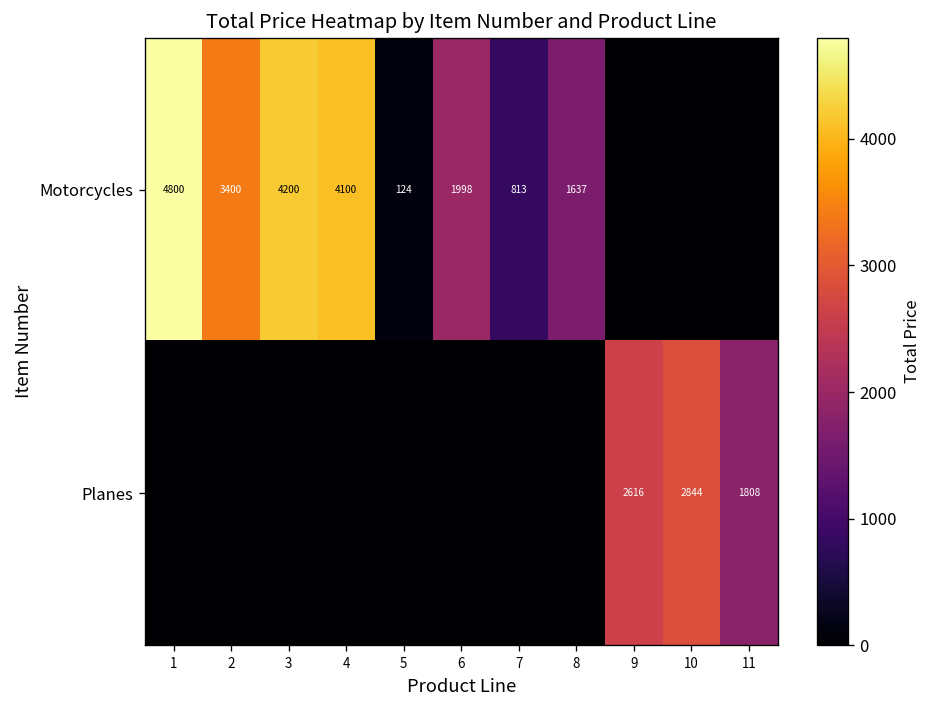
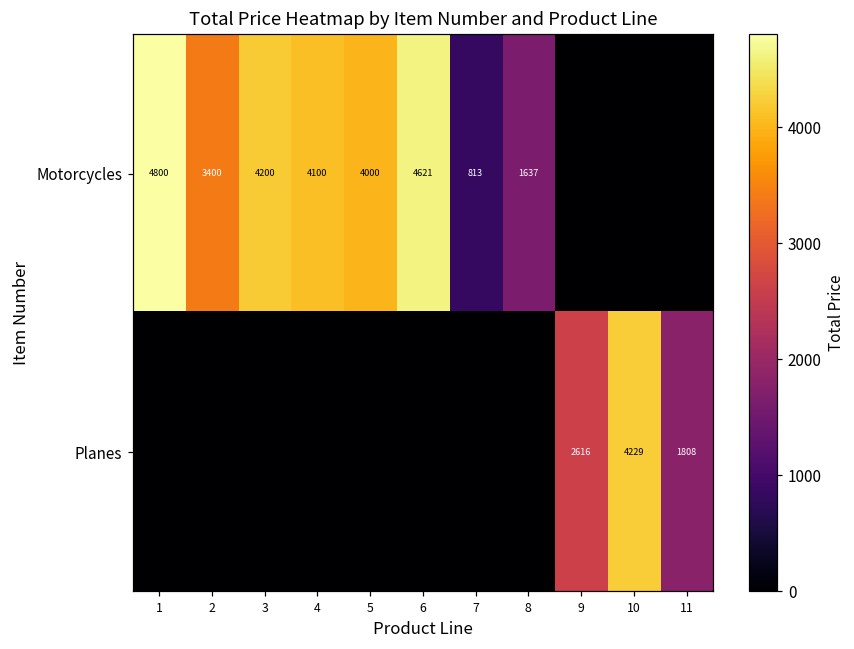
  {
    "Motorcycles": {
      "1": 4800,
      "2": 3400,
      "3": 4200,
      "4": 4100,
-     "5": 124,
-     "6": 1998,
+     "5": 4000,
+     "6": 4621,
      "7": 813,
      "8": 1637
    },
    "Planes": {
      "9": 2616,
-     "10": 2844,
+     "10": 4229,
      "11": 1808
    }
  }
